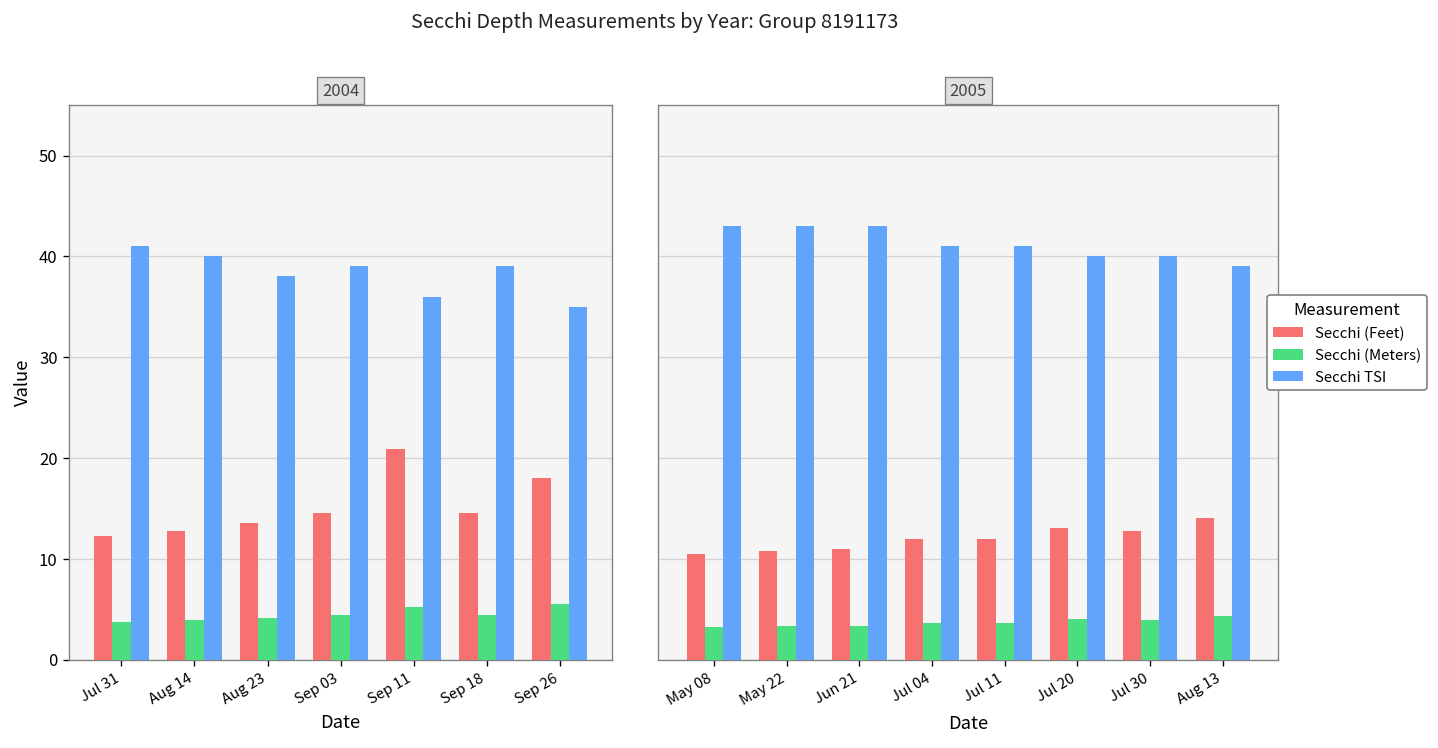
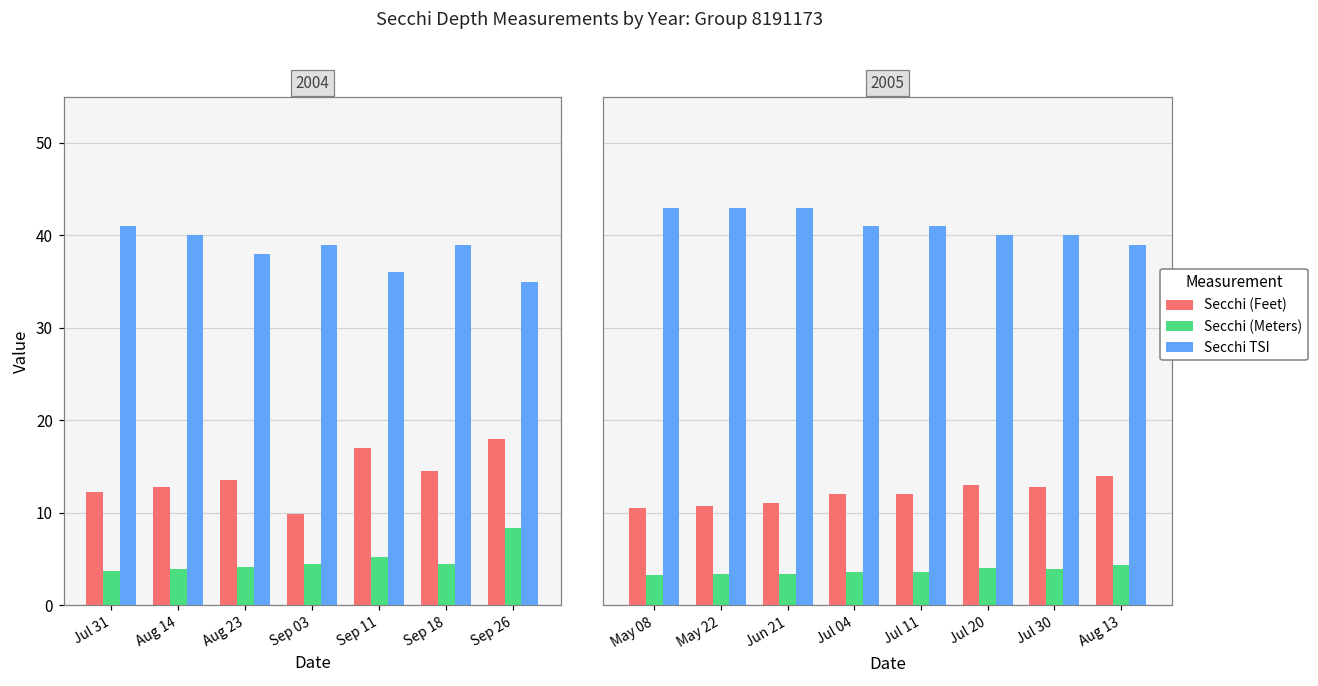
  {
    "2004": {
      "Secchi (Feet)": {
        "Jul 31": 12,
        "Aug 14": 13,
        "Aug 23": 14,
-       "Sep 03": 15,
-       "Sep 11": 21,
+       "Sep 03": 10,
+       "Sep 11": 17,
        "Sep 18": 15,
        "Sep 26": 18
      },
      "Secchi (Meters)": {
        "Jul 31": 4,
        "Aug 14": 4,
        "Aug 23": 4,
        "Sep 03": 4,
        "Sep 11": 5,
        "Sep 18": 4,
-       "Sep 26": 6
+       "Sep 26": 8
      },
      "Secchi TSI": {
        "Jul 31": 41,
        "Aug 14": 40,
        "Aug 23": 38,
        "Sep 03": 39,
        "Sep 11": 36,
        "Sep 18": 39,
        "Sep 26": 35
      }
    }
  }
